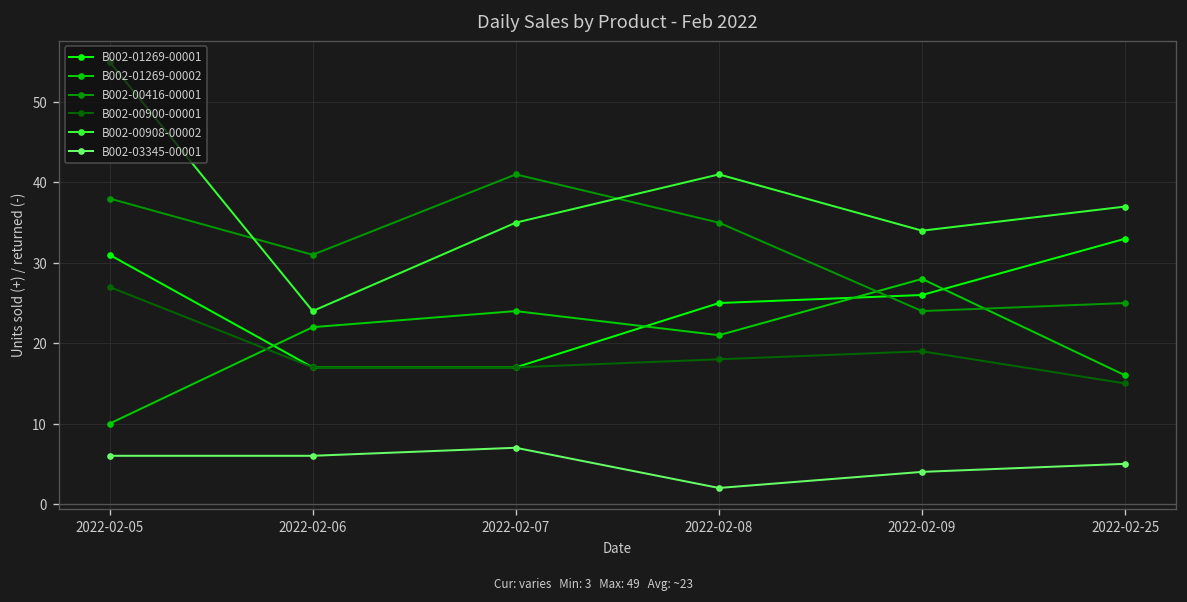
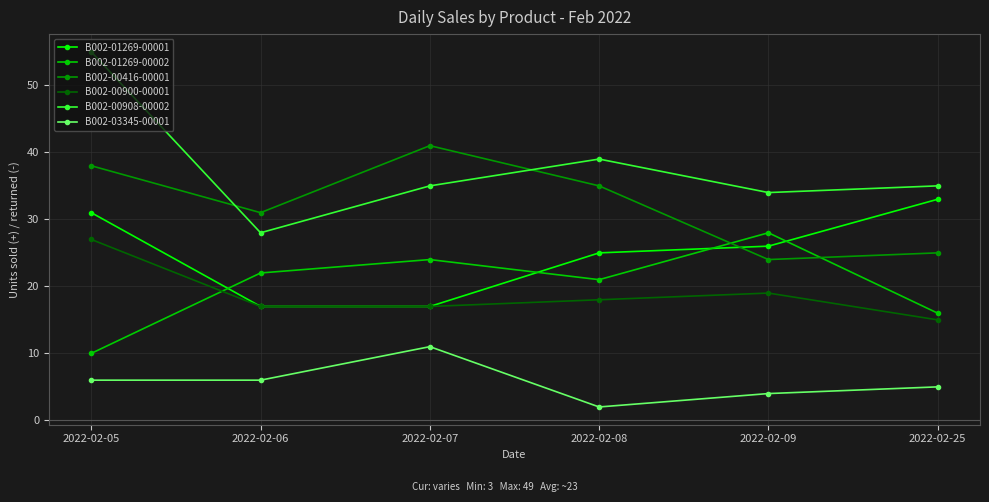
  {
    "B002-00908-00002": {
-     "2022-02-06": 24,
+     "2022-02-06": 28,
      "2022-02-07": 35,
-     "2022-02-08": 41,
+     "2022-02-08": 39,
      "2022-02-09": 34,
-     "2022-02-25": 37
+     "2022-02-25": 35
    },
    "B002-03345-00001": {
      "2022-02-05": 6,
      "2022-02-06": 6,
-     "2022-02-07": 7,
+     "2022-02-07": 11,
      "2022-02-08": 2,
      "2022-02-09": 4,
      "2022-02-25": 5
    }
  }
